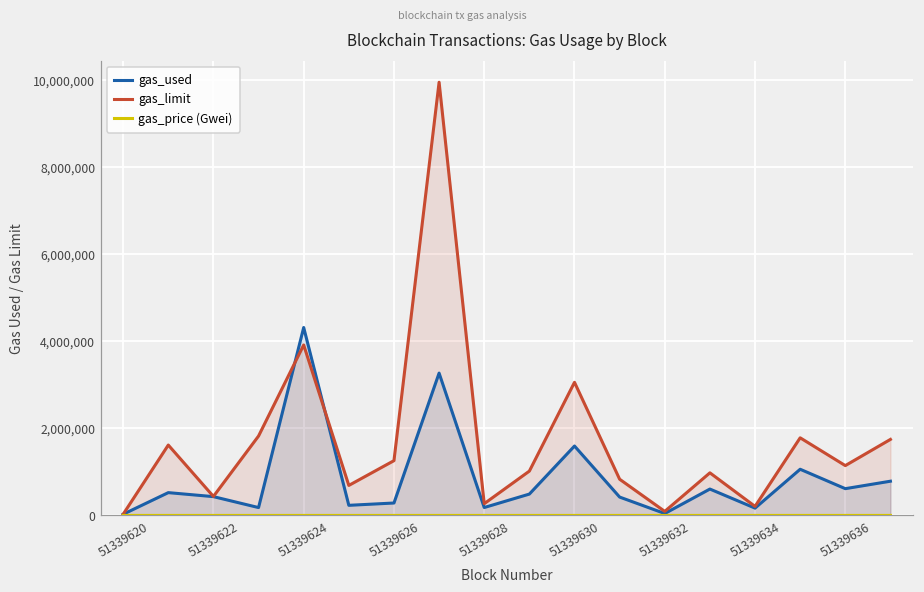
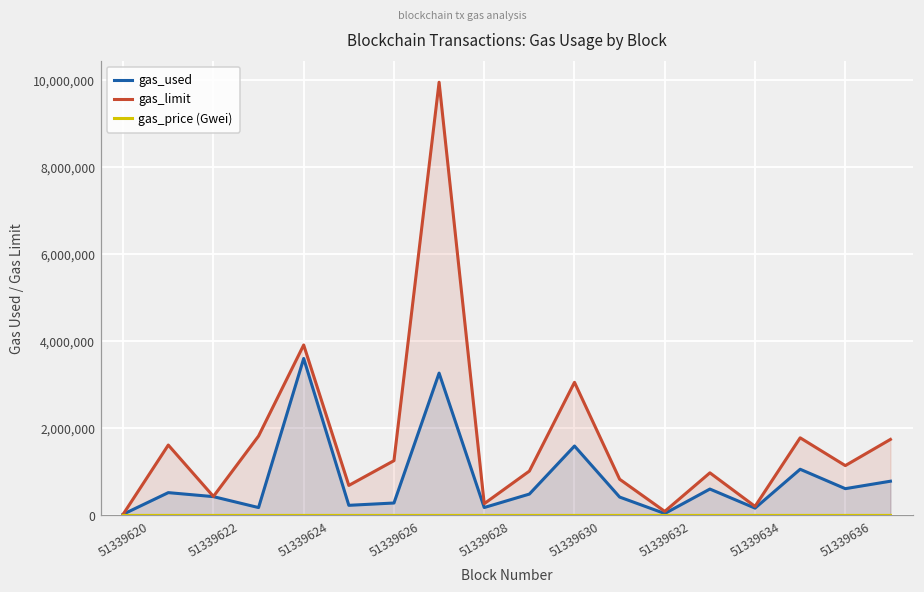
  {
    "gas_used": {
-     "51339624": "4,300,000",
+     "51339624": "3,600,000",
      "51339626": "300,000",
      "51339628": "200,000",
      "51339630": "1,600,000",
      "51339636": "600,000"
    },
    "gas_limit": {
      "51339624": "3,900,000",
      "51339626": "1,300,000",
      "51339628": "300,000",
      "51339630": "3,100,000",
      "51339636": "1,100,000"
    },
    "gas_price (Gwei)": {
      "51339622": "0",
      "51339624": "0",
      "51339626": "0",
      "51339628": "0",
      "51339630": "0",
      "51339634": "0",
      "51339636": "0"
    }
  }
